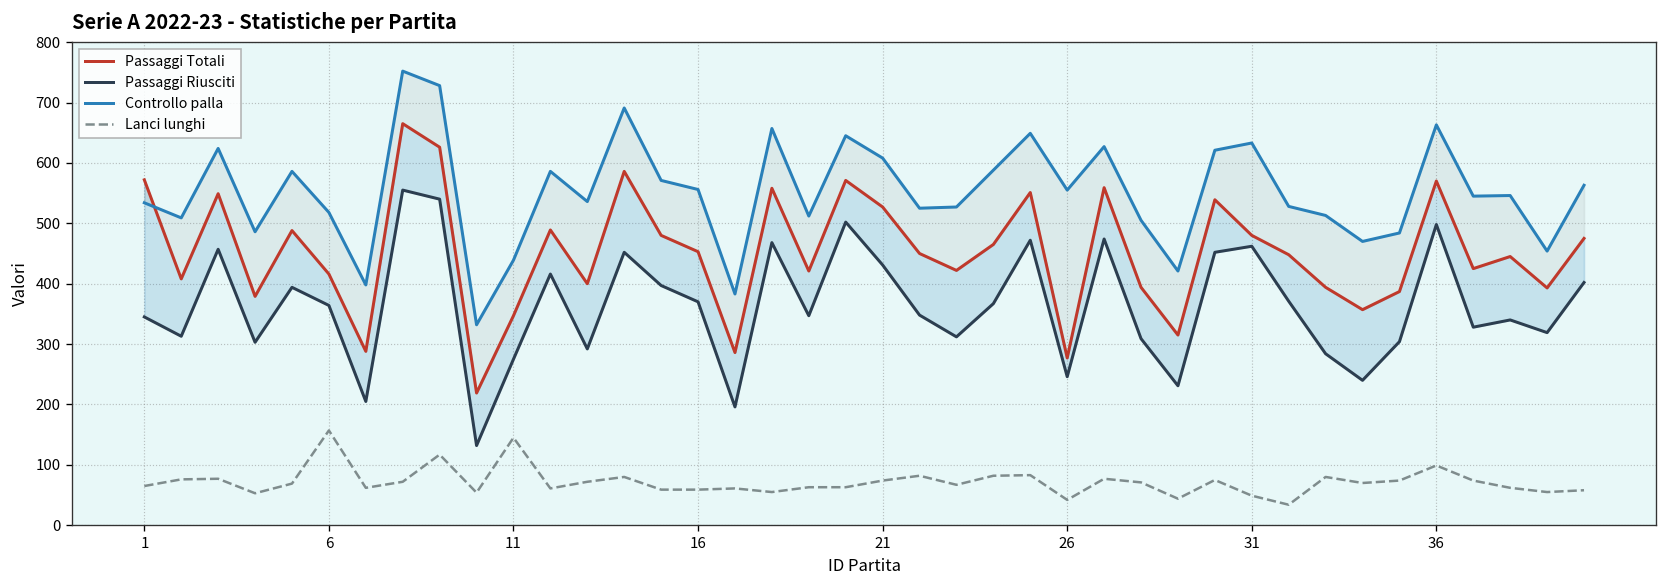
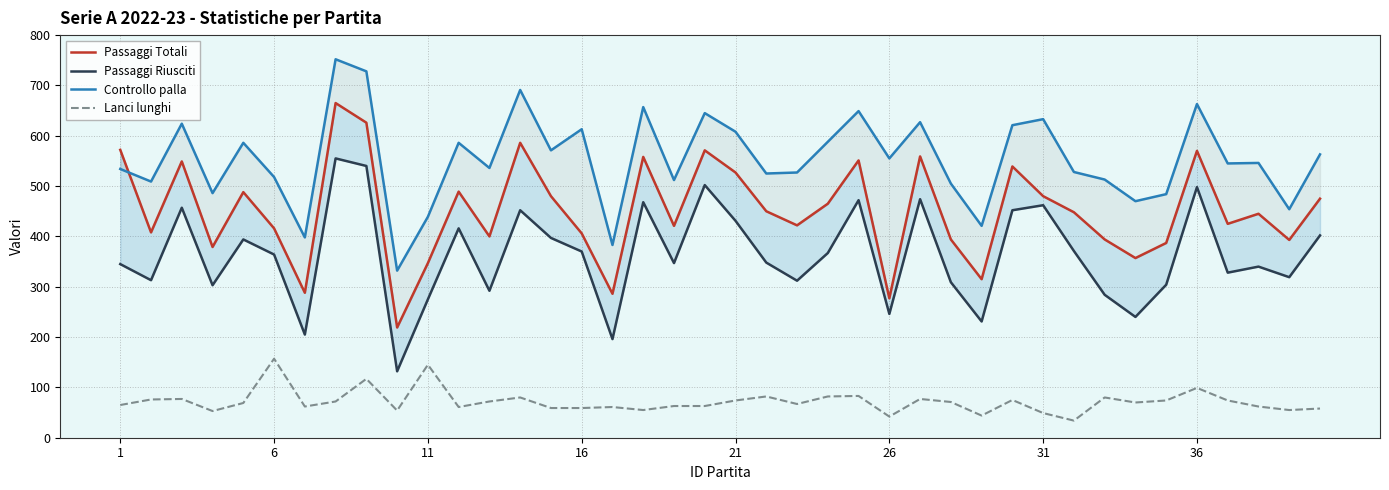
  {
    "Passaggi Totali": {
      "6": 420,
      "11": 350,
-     "16": 450,
+     "16": 410,
      "21": 530,
      "26": 280,
      "31": 480,
      "36": 570
    },
    "Passaggi Riusciti": {
      "1": 350,
      "6": 360,
      "11": 280,
      "16": 370,
      "21": 430,
      "26": 250,
      "31": 460,
      "36": 500
    },
    "Controllo palla": {
      "1": 530,
-     "16": 560
+     "16": 610
    }
  }
